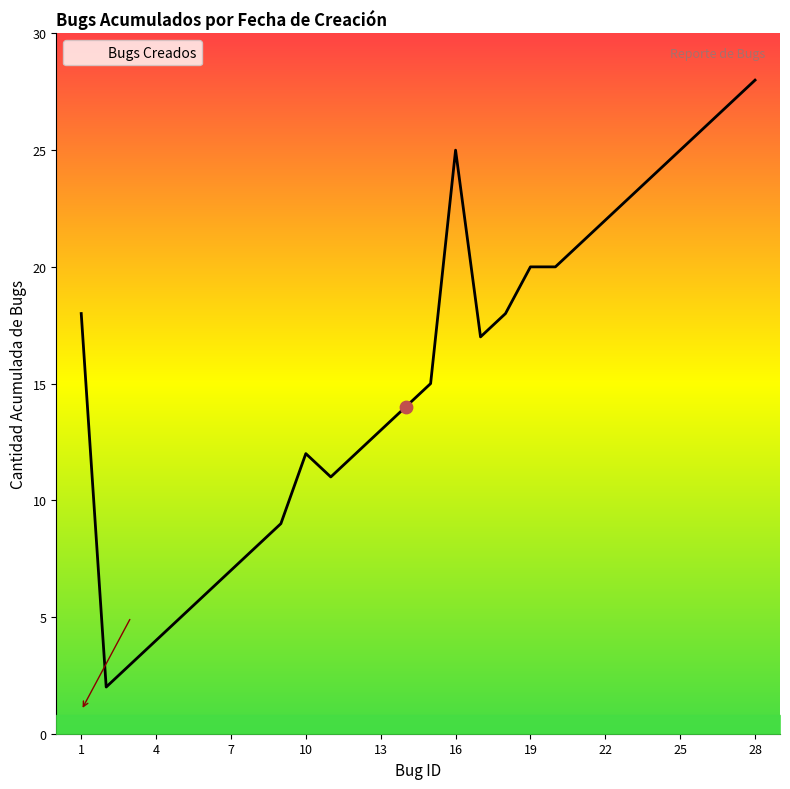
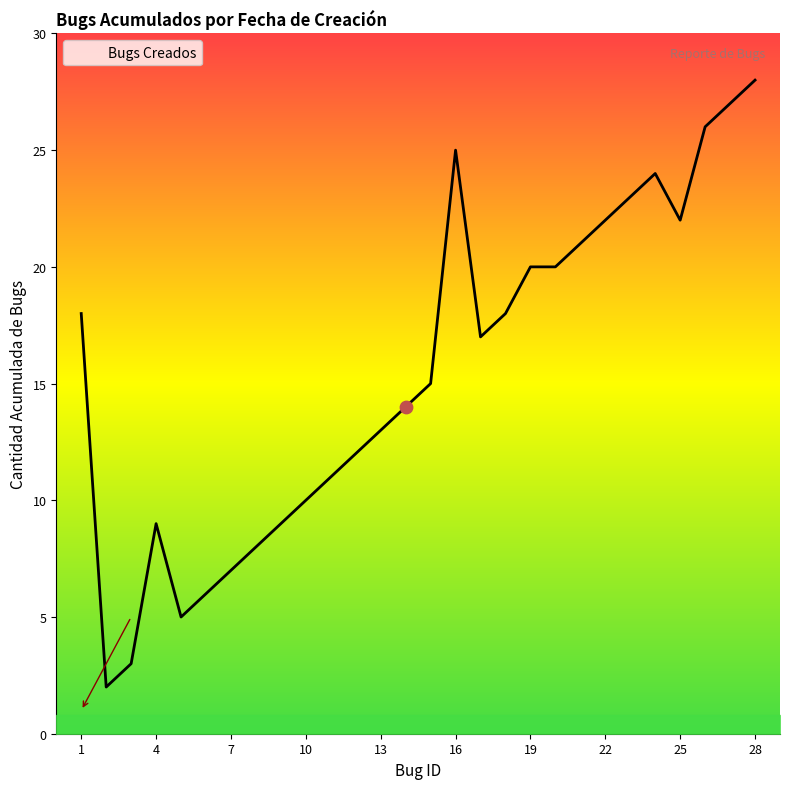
  {
    "Bugs Creados": {
      "1": 18,
-     "4": 4,
+     "4": 9,
      "7": 7,
-     "10": 12,
+     "10": 10,
      "13": 13,
      "16": 25,
      "19": 20,
      "22": 22,
-     "25": 25,
+     "25": 22,
      "28": 28
    }
  }
